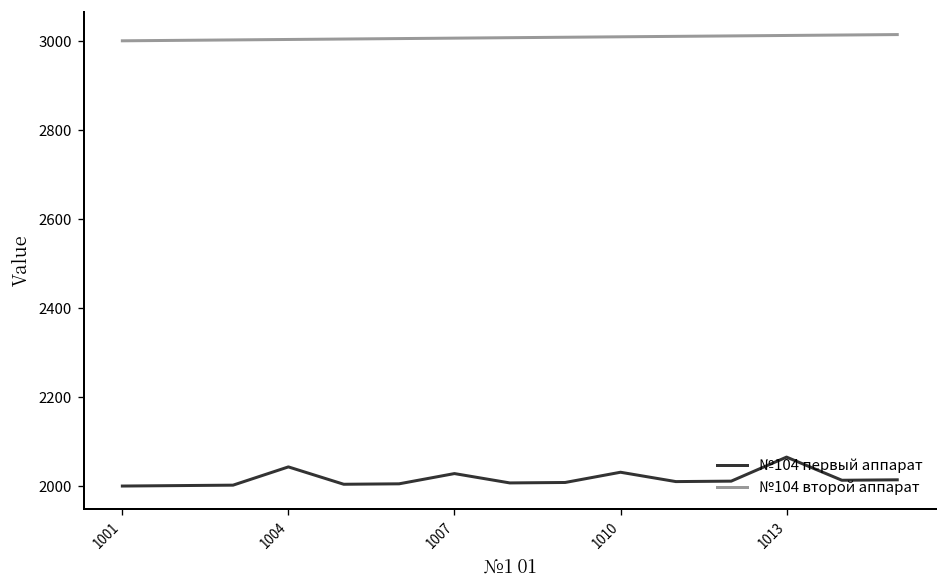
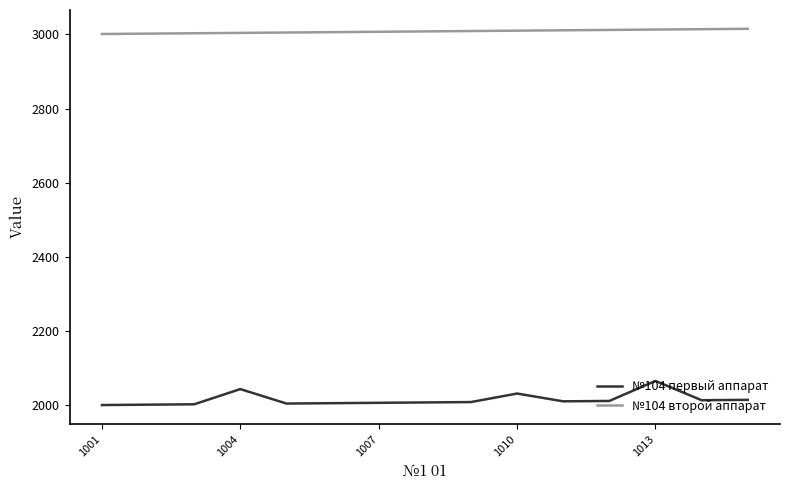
  {
    "№104 первый аппарат": {
      "1001": 2000,
      "1004": 2040,
-     "1007": 2030,
+     "1007": 2010,
      "1010": 2030,
      "1013": 2070
    },
    "№104 второй аппарат": {
      "1001": 3000,
      "1004": 3000,
      "1007": 3010,
      "1010": 3010,
      "1013": 3010
    }
  }
